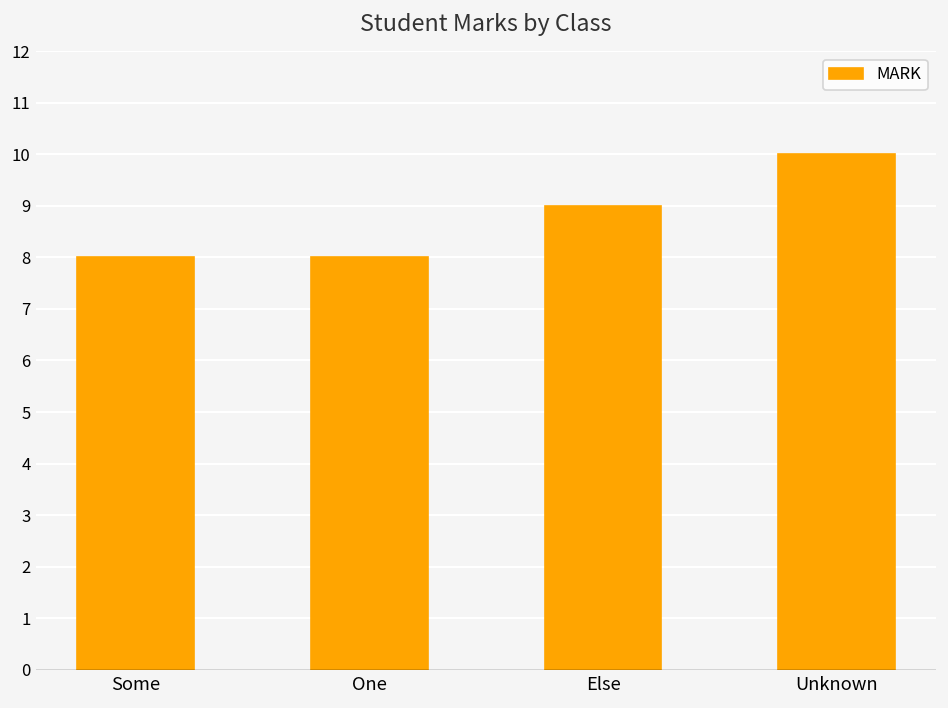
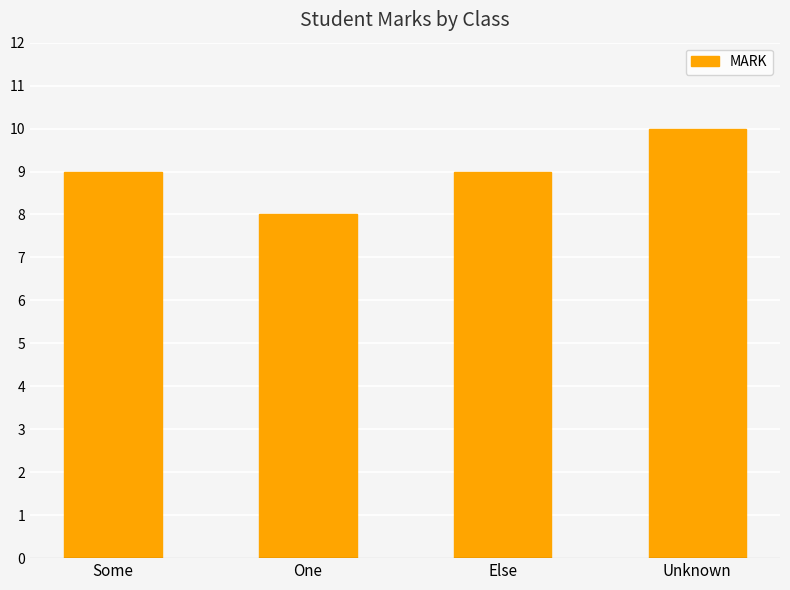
  {
-   "Some": 8,
+   "Some": 9,
    "One": 8,
    "Else": 9,
    "Unknown": 10
  }
